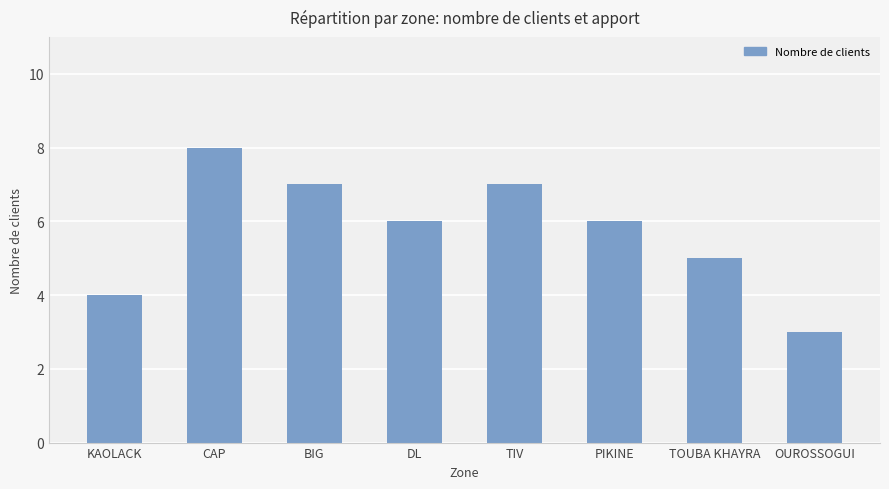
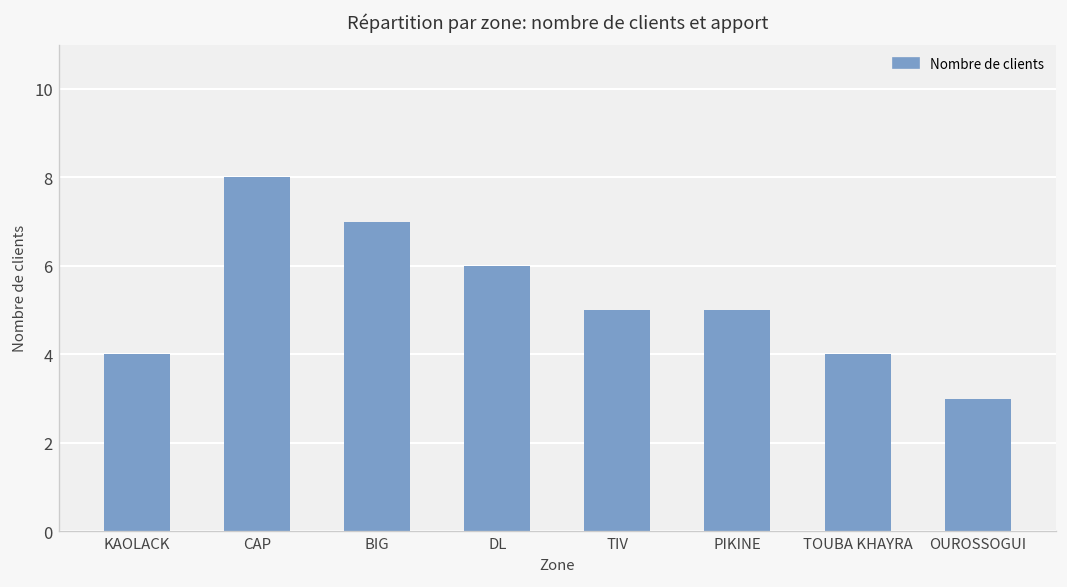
  {
    "KAOLACK": 4,
    "CAP": 8,
    "BIG": 7,
    "DL": 6,
-   "TIV": 7,
-   "PIKINE": 6,
-   "TOUBA KHAYRA": 5,
+   "TIV": 5,
+   "PIKINE": 5,
+   "TOUBA KHAYRA": 4,
    "OUROSSOGUI": 3
  }
